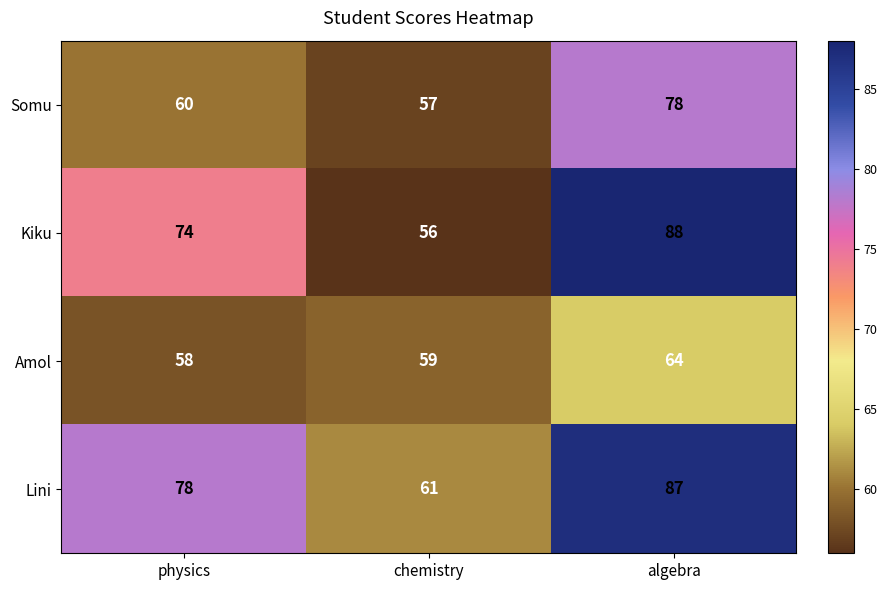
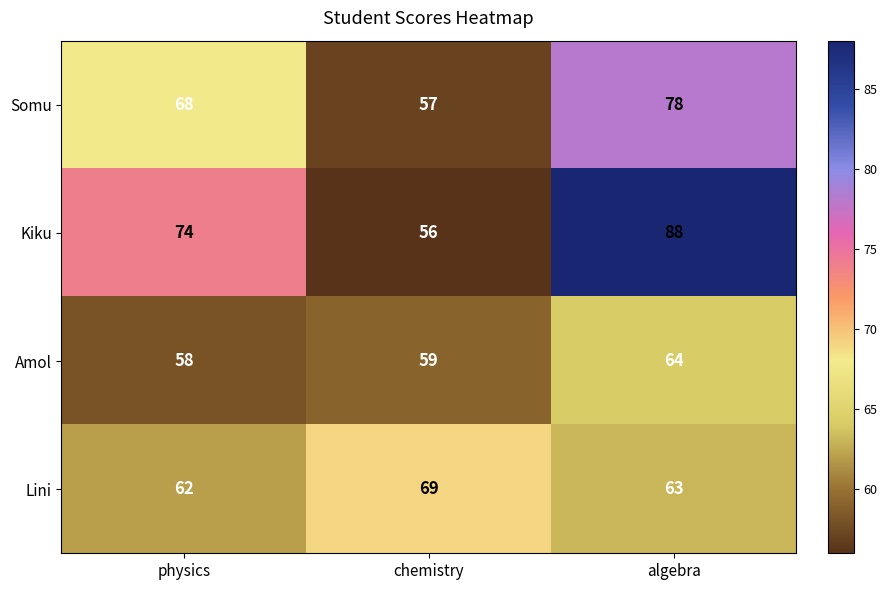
  {
    "Somu": {
-     "physics": 60,
+     "physics": 68,
      "chemistry": 57,
      "algebra": 78
    },
    "Kiku": {
      "physics": 74,
      "chemistry": 56,
      "algebra": 88
    },
    "Amol": {
      "physics": 58,
      "chemistry": 59,
      "algebra": 64
    },
    "Lini": {
-     "physics": 78,
-     "chemistry": 61,
-     "algebra": 87
+     "physics": 62,
+     "chemistry": 69,
+     "algebra": 63
    }
  }
